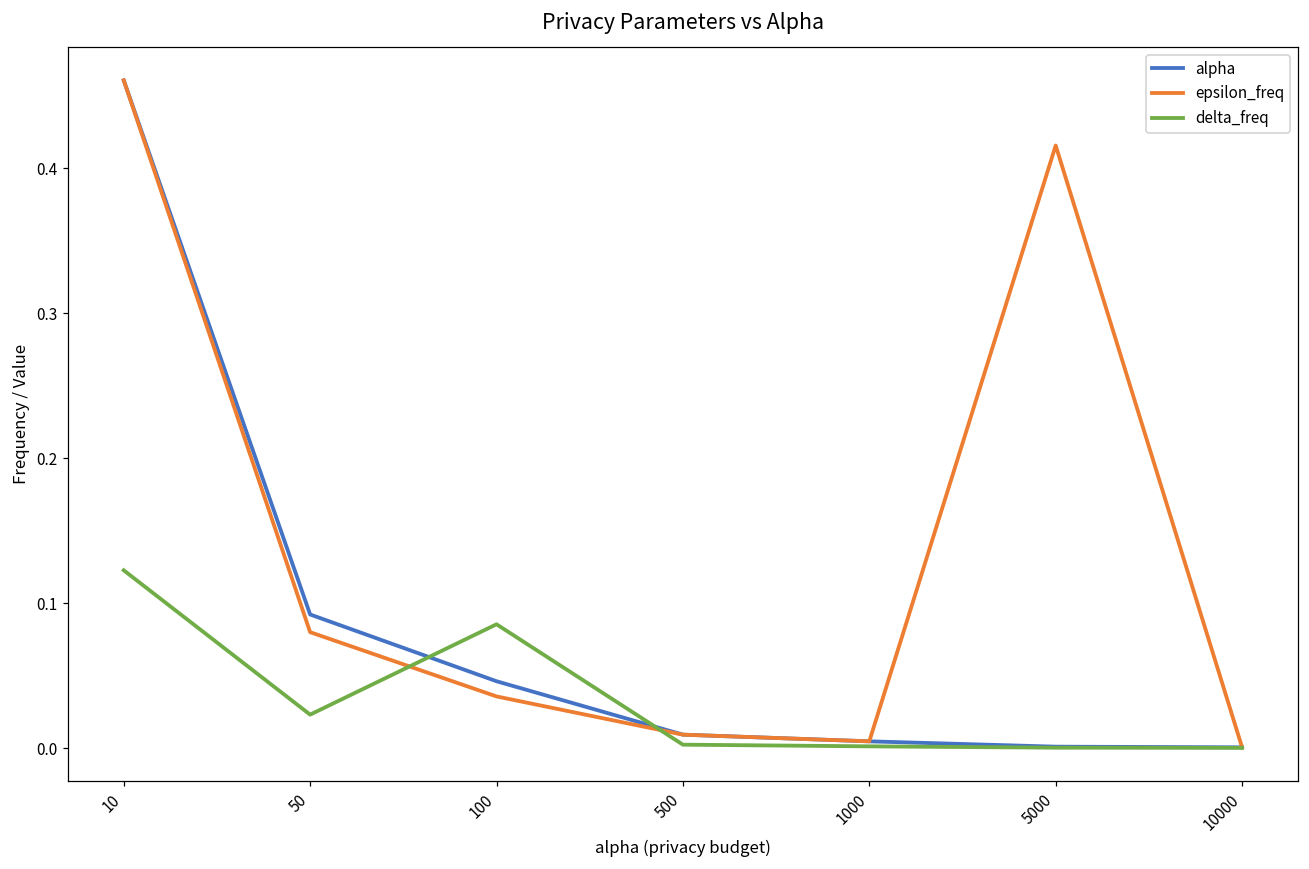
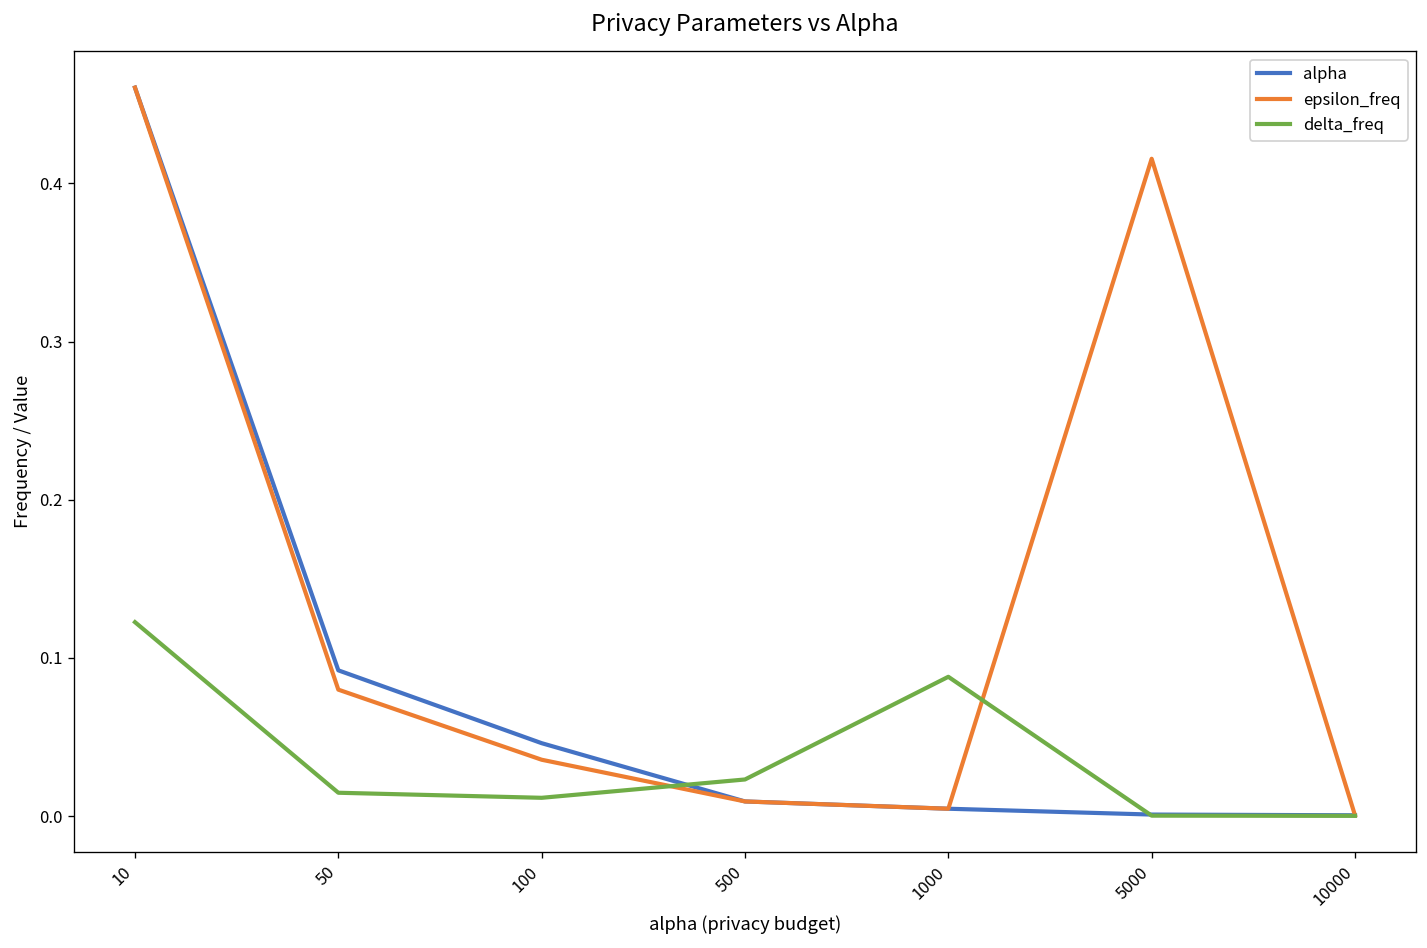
  {
    "alpha": {
      "50": 0.092,
      "100": 0.046
    },
    "epsilon_freq": {
      "50": 0.080,
      "100": 0.036,
      "5000": 0.416
    },
    "delta_freq": {
      "10": 0.123,
-     "50": 0.023,
-     "100": 0.085,
-     "500": 0.002,
-     "1000": 0.001
+     "50": 0.015,
+     "100": 0.012,
+     "500": 0.023,
+     "1000": 0.088
    }
  }
